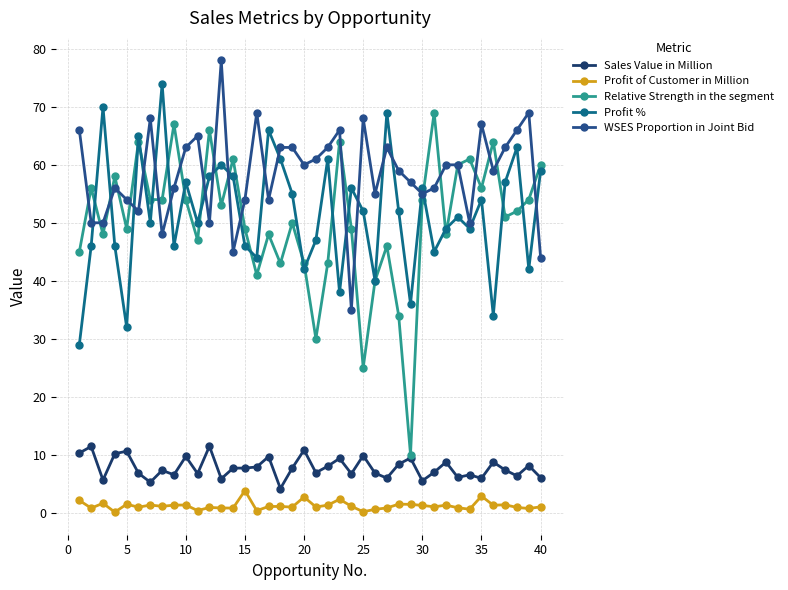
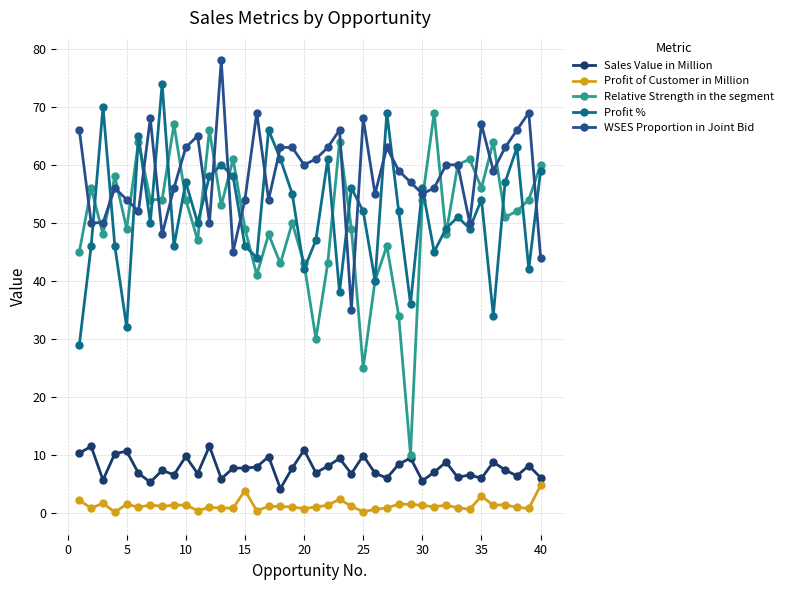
  {
    "Profit of Customer in Million": {
      "5": 1,
      "10": 1,
      "15": 4,
-     "20": 3,
+     "20": 1,
      "25": 0,
      "30": 1,
      "35": 3,
-     "40": 1
+     "40": 5
    }
  }
